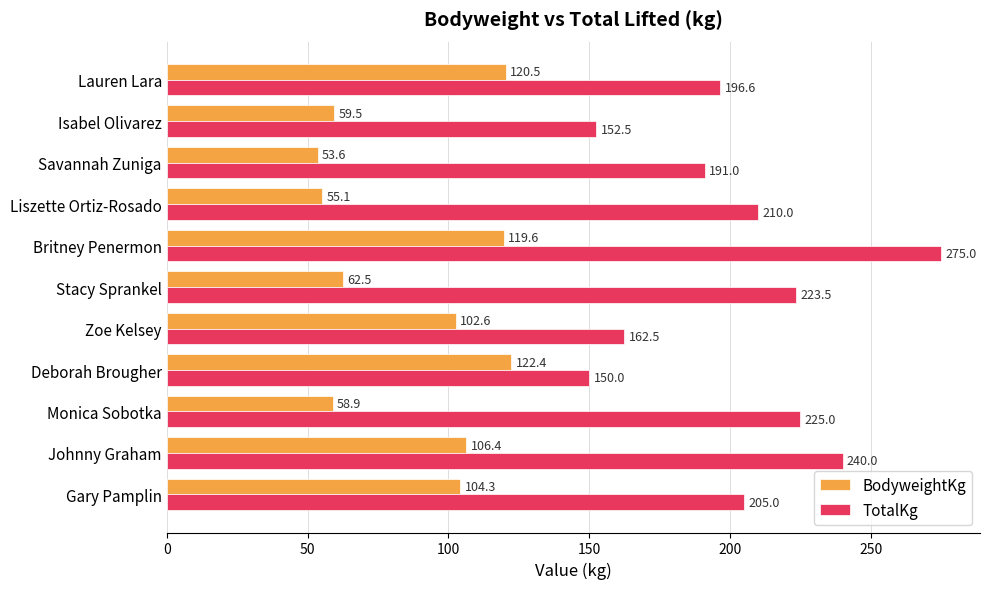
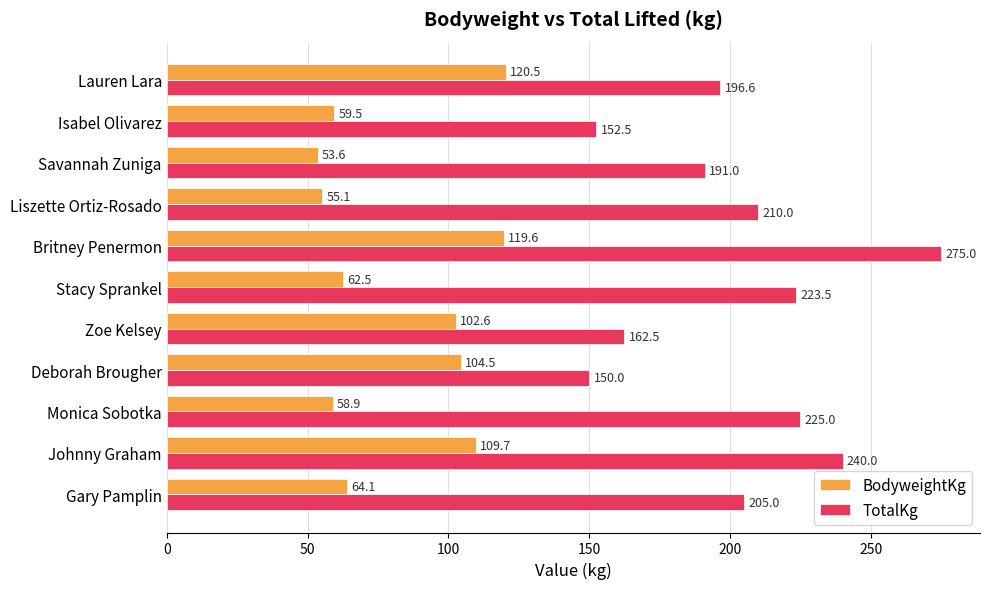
  {
    "BodyweightKg": {
      "Lauren Lara": 120.5,
      "Isabel Olivarez": 59.5,
      "Savannah Zuniga": 53.6,
      "Liszette Ortiz-Rosado": 55.1,
      "Britney Penermon": 119.6,
      "Stacy Sprankel": 62.5,
      "Zoe Kelsey": 102.6,
-     "Deborah Brougher": 122.4,
+     "Deborah Brougher": 104.5,
      "Monica Sobotka": 58.9,
-     "Johnny Graham": 106.4,
-     "Gary Pamplin": 104.3
+     "Johnny Graham": 109.7,
+     "Gary Pamplin": 64.1
    },
    "TotalKg": {
      "Lauren Lara": 196.6,
      "Isabel Olivarez": 152.5,
      "Savannah Zuniga": 191.0,
      "Liszette Ortiz-Rosado": 210.0,
      "Britney Penermon": 275.0,
      "Stacy Sprankel": 223.5,
      "Zoe Kelsey": 162.5,
      "Deborah Brougher": 150.0,
      "Monica Sobotka": 225.0,
      "Johnny Graham": 240.0,
      "Gary Pamplin": 205.0
    }
  }
